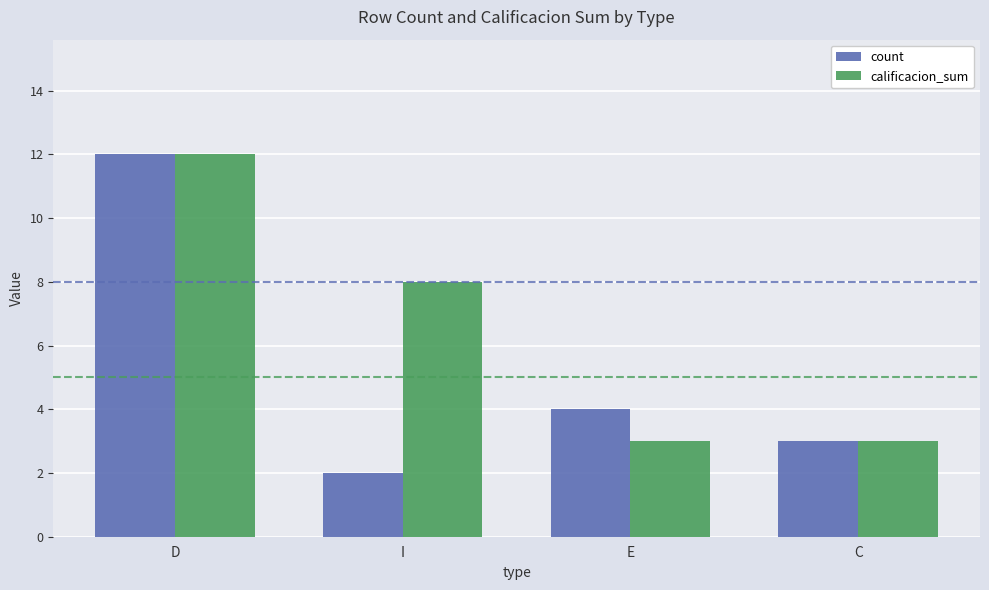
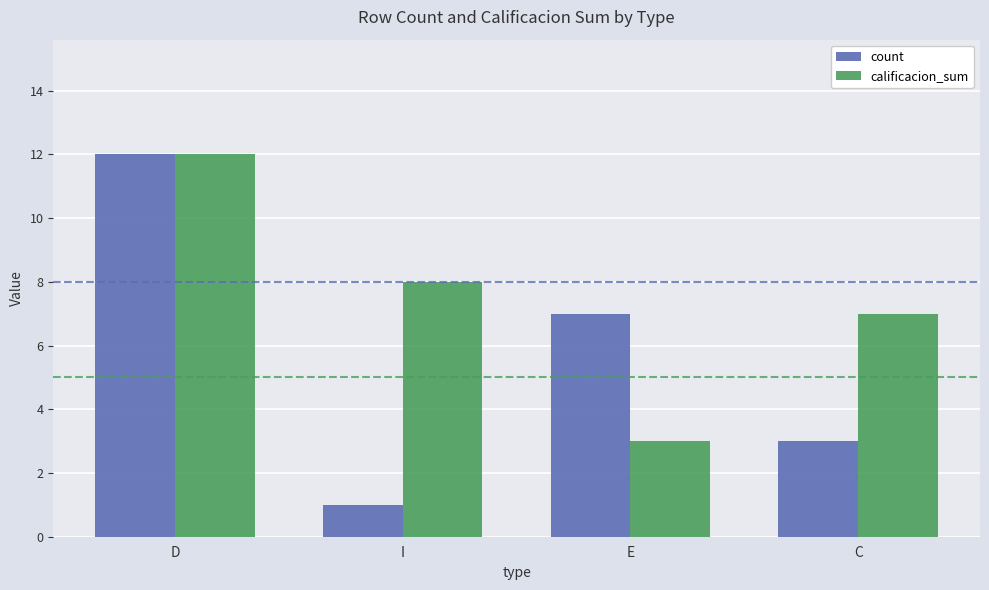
  {
    "count": {
      "D": 12,
-     "I": 2,
-     "E": 4,
+     "I": 1,
+     "E": 7,
      "C": 3
    },
    "calificacion_sum": {
      "D": 12,
      "I": 8,
      "E": 3,
-     "C": 3
+     "C": 7
    }
  }
